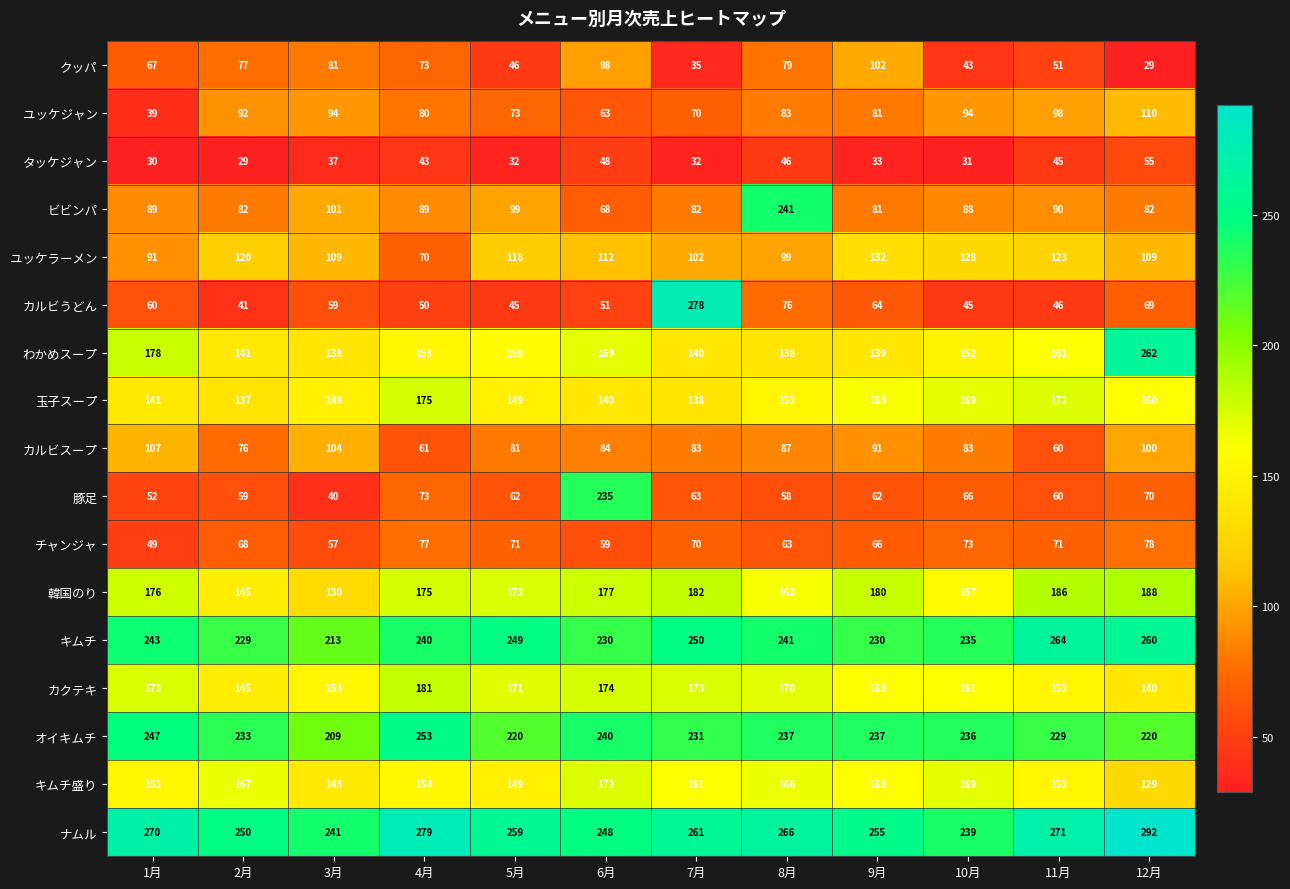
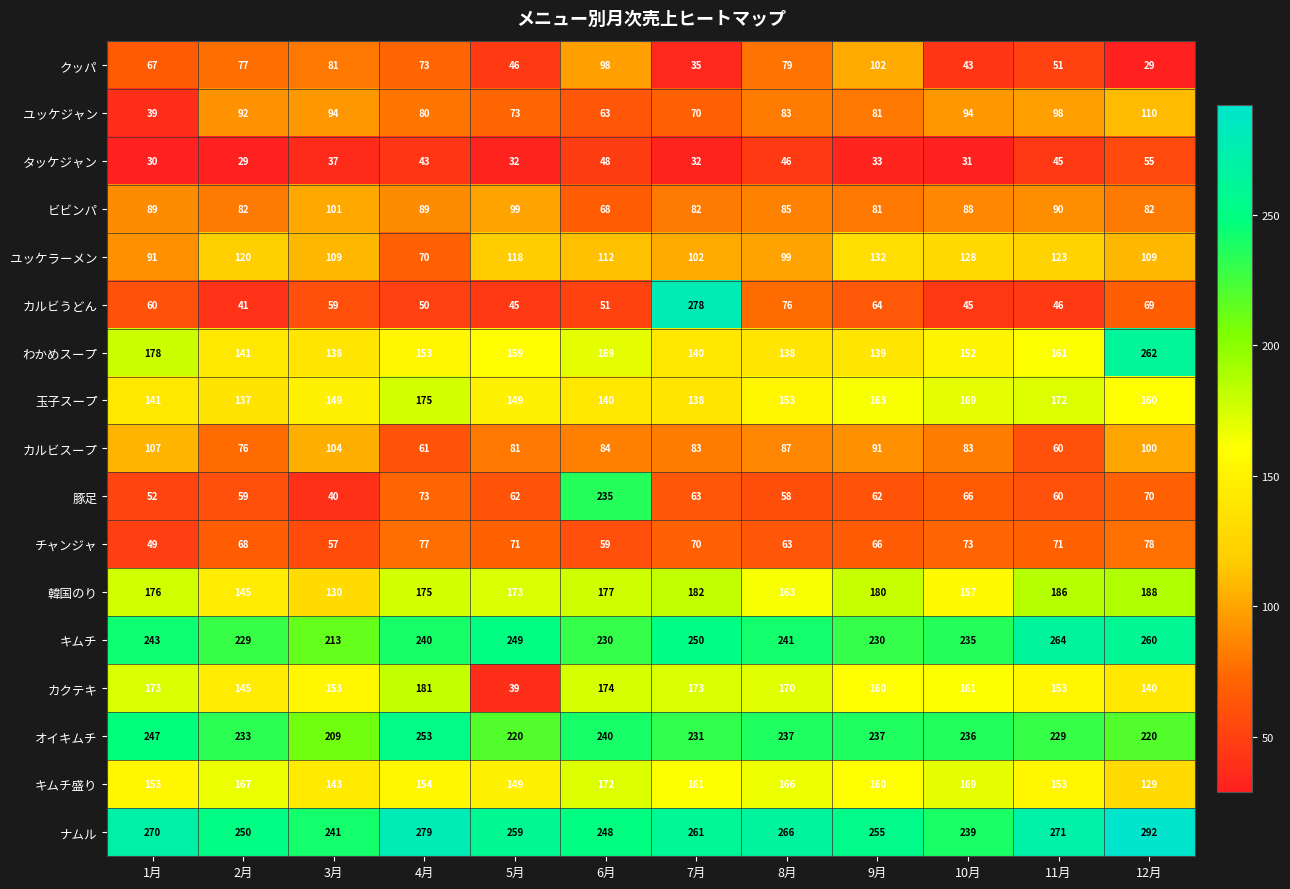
  {
    "ビビンパ": {
      "1月": 89,
      "2月": 82,
      "3月": 101,
      "4月": 89,
      "5月": 99,
      "6月": 68,
      "7月": 82,
-     "8月": 241,
+     "8月": 85,
      "9月": 81,
      "10月": 88,
      "11月": 90,
      "12月": 82
    },
    "カクテキ": {
      "1月": 173,
      "2月": 145,
      "3月": 153,
      "4月": 181,
-     "5月": 171,
+     "5月": 39,
      "6月": 174,
      "7月": 173,
      "8月": 170,
      "9月": 160,
      "10月": 161,
      "11月": 153,
      "12月": 140
    }
  }
